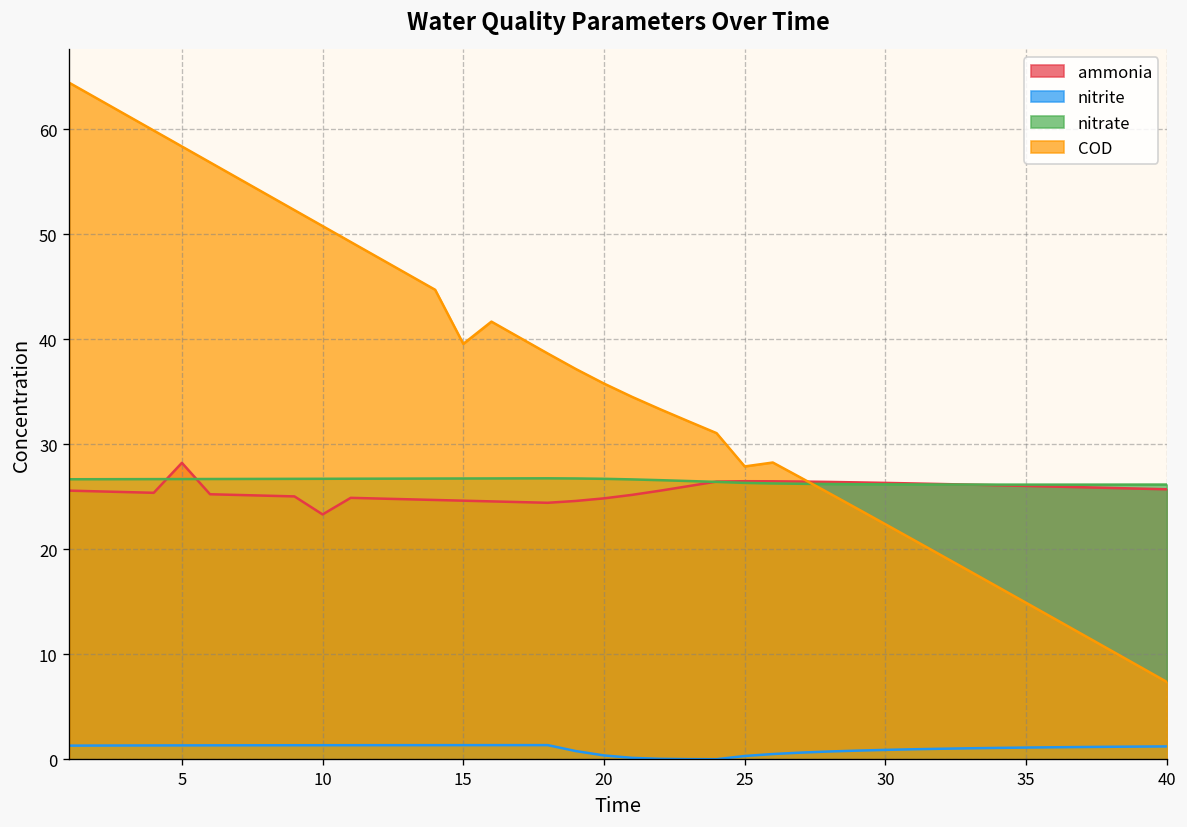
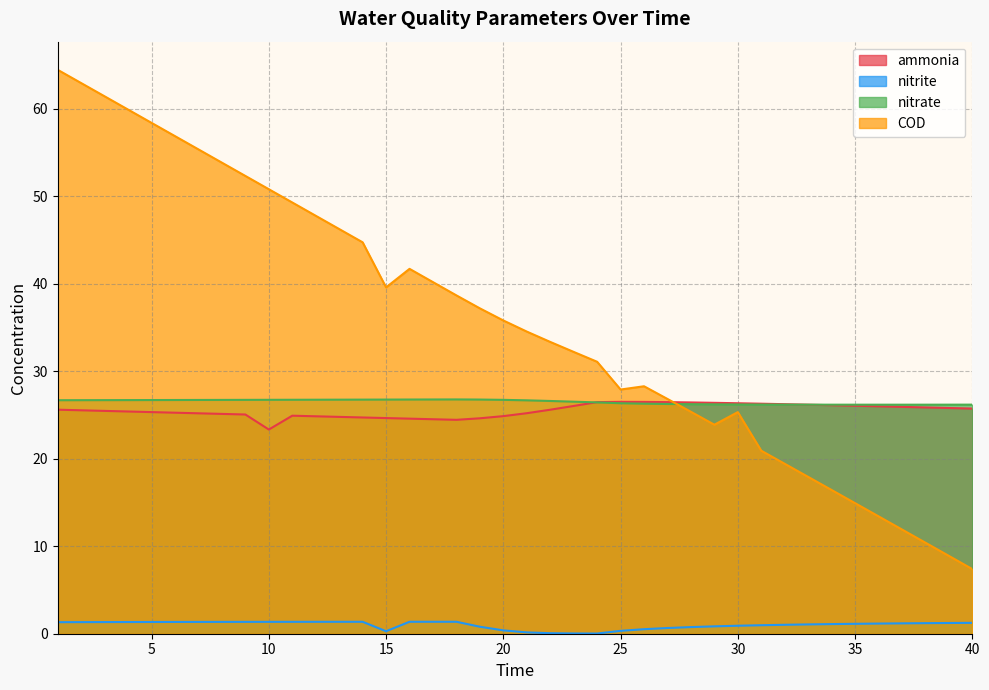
  {
    "ammonia": {
-     "5": 28,
+     "5": 25,
      "10": 23,
      "15": 25,
      "20": 25,
      "40": 26
    },
    "nitrite": {
      "5": 1,
      "10": 1,
-     "15": 1,
+     "15": 0,
      "20": 0,
      "25": 0,
      "30": 1,
      "35": 1,
      "40": 1
    },
    "nitrate": {
      "5": 27,
      "10": 27,
      "15": 27,
      "20": 27,
      "40": 26
    },
    "COD": {
      "5": 58,
      "10": 51,
      "15": 40,
      "20": 36,
      "25": 28,
-     "30": 22,
+     "30": 25,
      "35": 15,
      "40": 7
    }
  }
